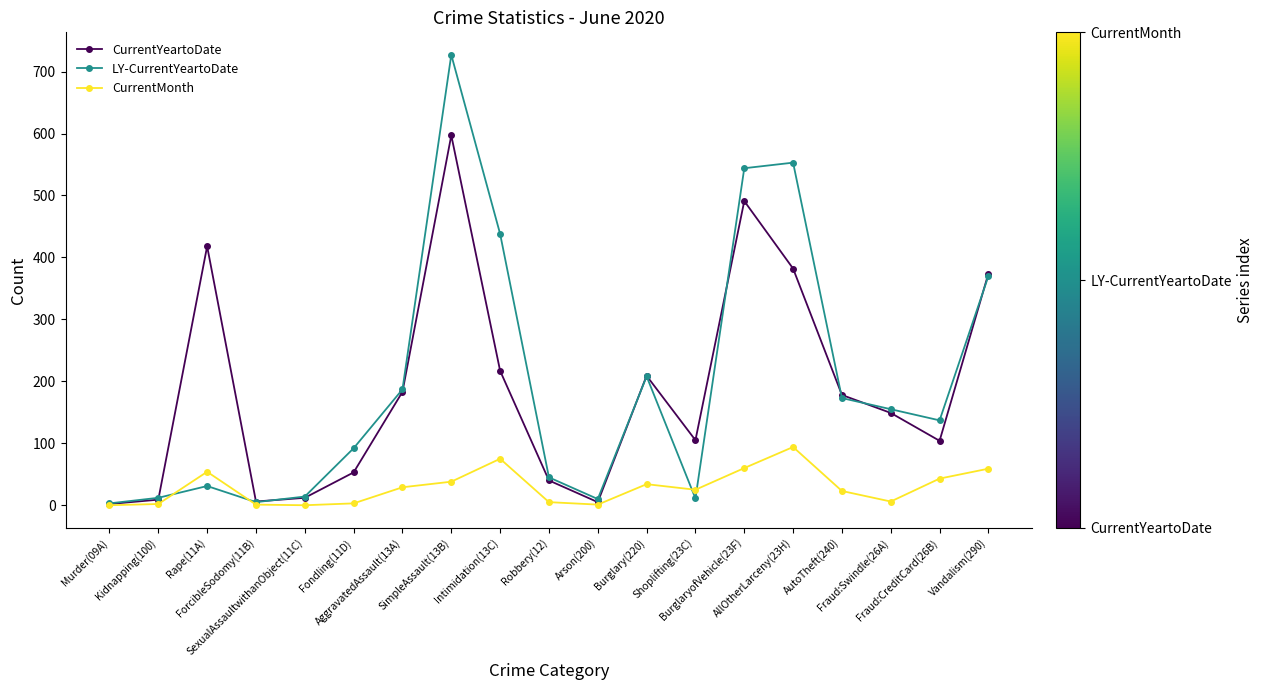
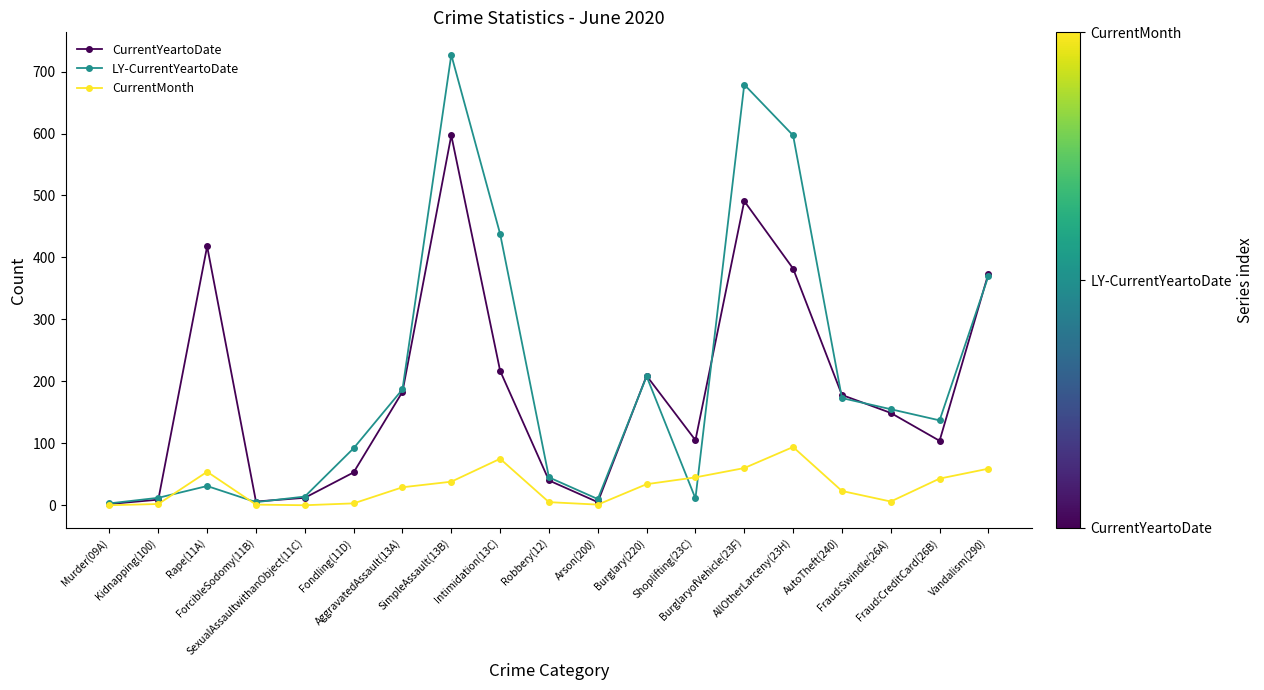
  {
    "CurrentYeartoDate": {
      "Rape(11A)": 420,
      "Fondling(11D)": 50,
      "SimpleAssault(13B)": 600,
      "Intimidation(13C)": 220,
      "Robbery(12)": 40,
      "Shoplifting(23C)": 110,
      "BurglaryofVehicle(23F)": 490,
      "AllOtherLarceny(23H)": 380,
      "AutoTheft(240)": 180,
      "Fraud:Swindle(26A)": 150,
      "Fraud:CreditCard(26B)": 100
    },
    "LY-CurrentYeartoDate": {
      "Rape(11A)": 30,
      "Fondling(11D)": 90,
      "SimpleAssault(13B)": 730,
      "Intimidation(13C)": 440,
      "Robbery(12)": 50,
      "Arson(200)": 10,
      "Shoplifting(23C)": 10,
-     "BurglaryofVehicle(23F)": 540,
-     "AllOtherLarceny(23H)": 550,
+     "BurglaryofVehicle(23F)": 680,
+     "AllOtherLarceny(23H)": 600,
      "AutoTheft(240)": 170,
      "Fraud:Swindle(26A)": 160,
      "Fraud:CreditCard(26B)": 140
    },
    "CurrentMonth": {
      "Kidnapping(100)": 0,
      "Rape(11A)": 50,
      "SexualAssaultwithanObject(11C)": 0,
      "Fondling(11D)": 0,
      "AggravatedAssault(13A)": 30,
      "SimpleAssault(13B)": 40,
      "Intimidation(13C)": 80,
      "Robbery(12)": 10,
      "Burglary(220)": 30,
-     "Shoplifting(23C)": 30,
+     "Shoplifting(23C)": 50,
      "BurglaryofVehicle(23F)": 60,
      "AllOtherLarceny(23H)": 90,
      "AutoTheft(240)": 20,
      "Fraud:Swindle(26A)": 10,
      "Fraud:CreditCard(26B)": 40,
      "Vandalism(290)": 60
    }
  }
